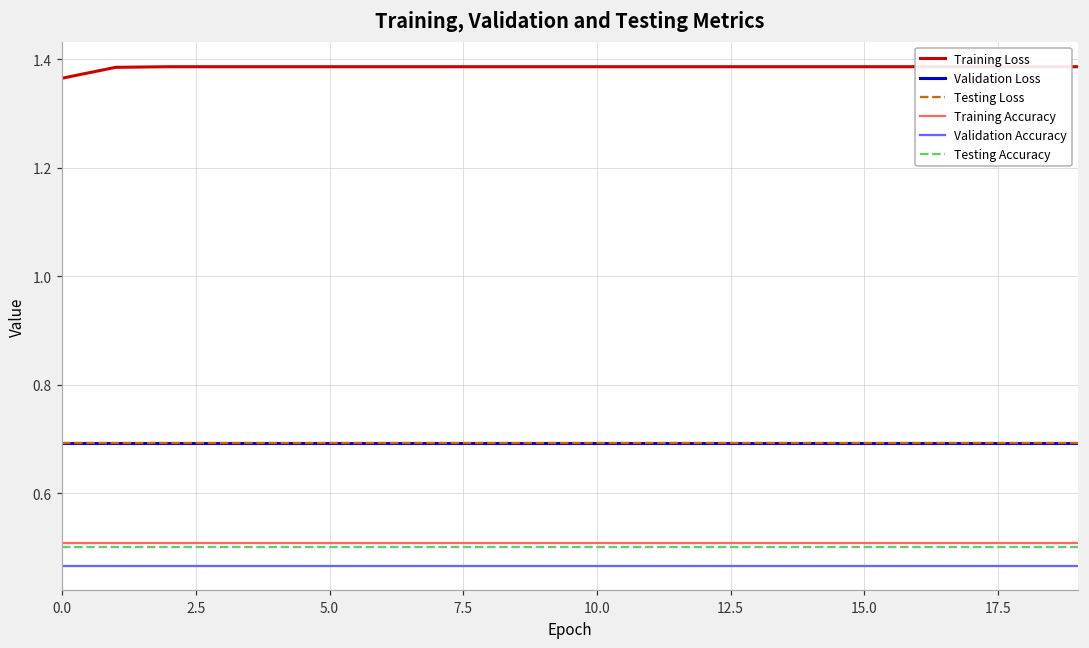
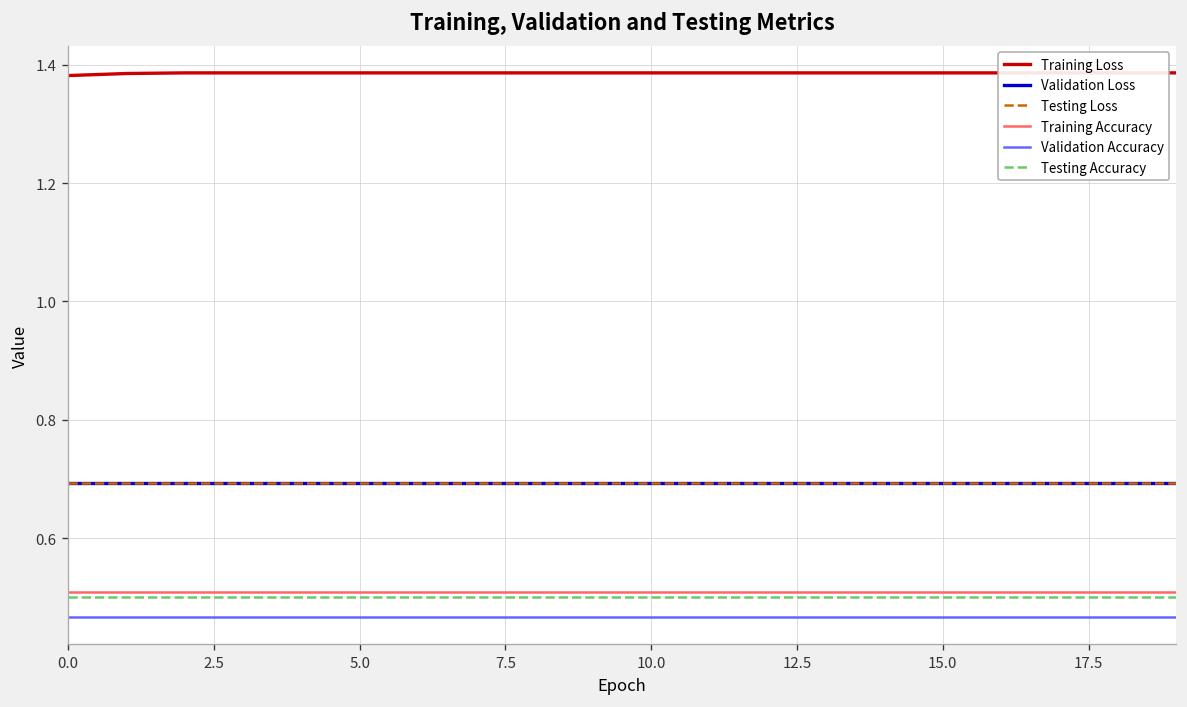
  {
    "Training Loss": {
-     "0.0": 1.37,
+     "0.0": 1.38,
      "5.0": 1.39,
      "10.0": 1.39,
      "15.0": 1.39
    },
    "Testing Loss": {
      "0.0": 0.69,
      "5.0": 0.69,
      "10.0": 0.69,
      "15.0": 0.69
    },
    "Training Accuracy": {
      "0.0": 0.51,
      "5.0": 0.51,
      "10.0": 0.51,
      "15.0": 0.51
    },
    "Validation Accuracy": {
      "0.0": 0.47,
      "5.0": 0.47,
      "10.0": 0.47,
      "15.0": 0.47
    },
    "Testing Accuracy": {
      "0.0": 0.50,
      "5.0": 0.50,
      "10.0": 0.50,
      "15.0": 0.50
    }
  }
